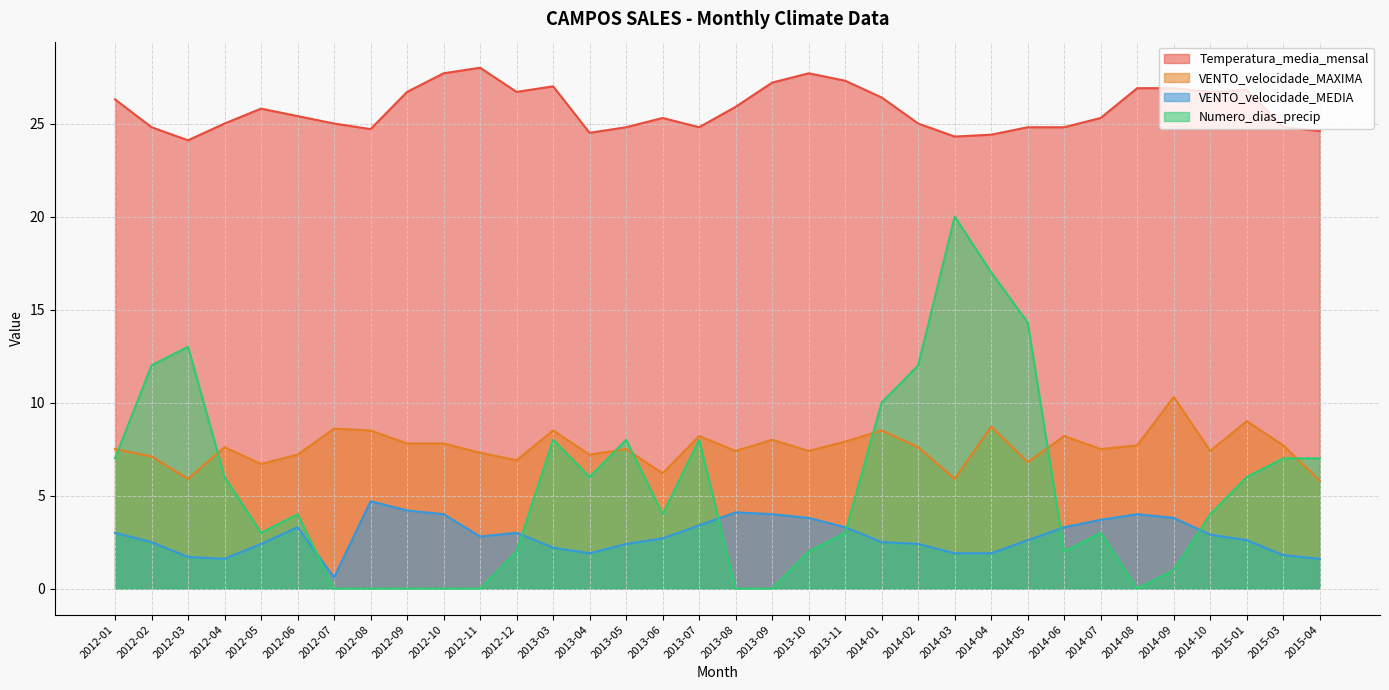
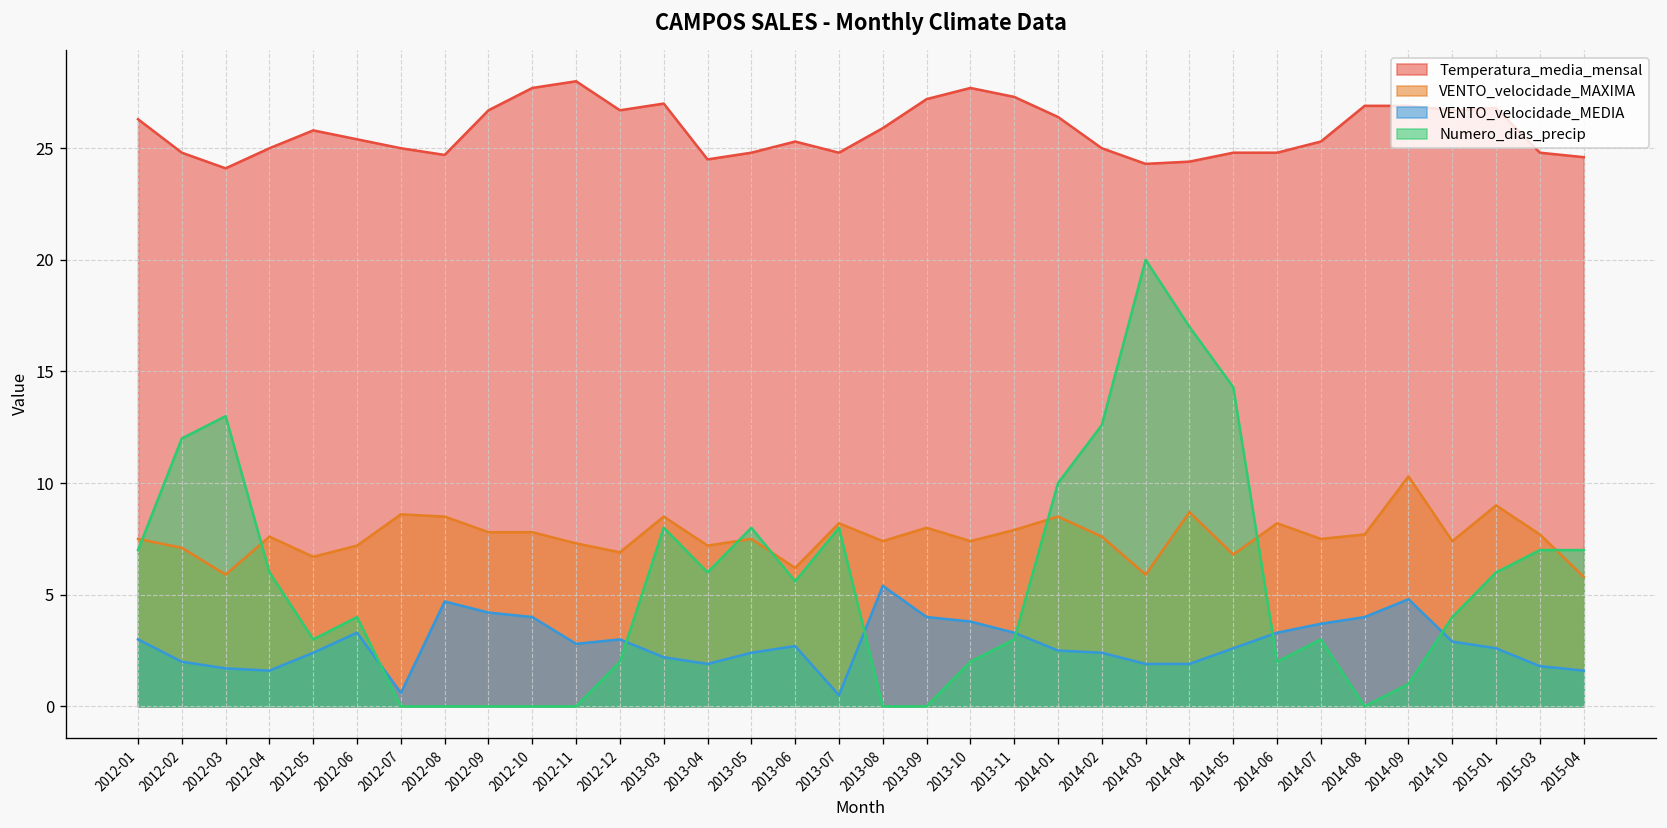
  {
    "VENTO_velocidade_MEDIA": {
      "2012-01": 3.0,
-     "2012-02": 2.5,
+     "2012-02": 2.0,
      "2012-03": 1.7,
      "2012-04": 1.6,
      "2012-05": 2.4,
      "2012-06": 3.3,
      "2012-07": 0.6,
      "2012-08": 4.7,
      "2012-09": 4.2,
      "2012-10": 4.0,
      "2012-11": 2.8,
      "2012-12": 3.0,
      "2013-03": 2.2,
      "2013-04": 1.9,
      "2013-05": 2.4,
      "2013-06": 2.7,
-     "2013-07": 3.4,
-     "2013-08": 4.1,
+     "2013-07": 0.5,
+     "2013-08": 5.4,
      "2013-09": 4.0,
      "2013-10": 3.8,
      "2013-11": 3.3,
      "2014-01": 2.5,
      "2014-02": 2.4,
      "2014-03": 1.9,
      "2014-04": 1.9,
      "2014-05": 2.6,
      "2014-06": 3.3,
      "2014-07": 3.7,
      "2014-08": 4.0,
-     "2014-09": 3.8,
+     "2014-09": 4.8,
      "2014-10": 2.9,
      "2015-01": 2.6,
      "2015-03": 1.8,
      "2015-04": 1.6
    },
    "Numero_dias_precip": {
      "2012-01": 7.0,
      "2012-02": 12.0,
      "2012-03": 13.0,
      "2012-04": 6.0,
      "2012-05": 3.0,
      "2012-06": 4.0,
      "2012-07": 0.0,
      "2012-08": 0.0,
      "2012-09": 0.0,
      "2012-10": 0.0,
      "2012-11": 0.0,
      "2012-12": 2.0,
      "2013-03": 8.0,
      "2013-04": 6.0,
      "2013-05": 8.0,
-     "2013-06": 4.0,
+     "2013-06": 5.6,
      "2013-07": 8.0,
      "2013-08": 0.0,
      "2013-09": 0.0,
      "2013-10": 2.0,
      "2013-11": 3.0,
      "2014-01": 10.0,
-     "2014-02": 12.0,
+     "2014-02": 12.6,
      "2014-03": 20.0,
      "2014-04": 17.0,
      "2014-05": 14.3,
      "2014-06": 2.0,
      "2014-07": 3.0,
      "2014-08": 0.0,
      "2014-09": 1.0,
      "2014-10": 4.0,
      "2015-01": 6.0,
      "2015-03": 7.0,
      "2015-04": 7.0
    }
  }
